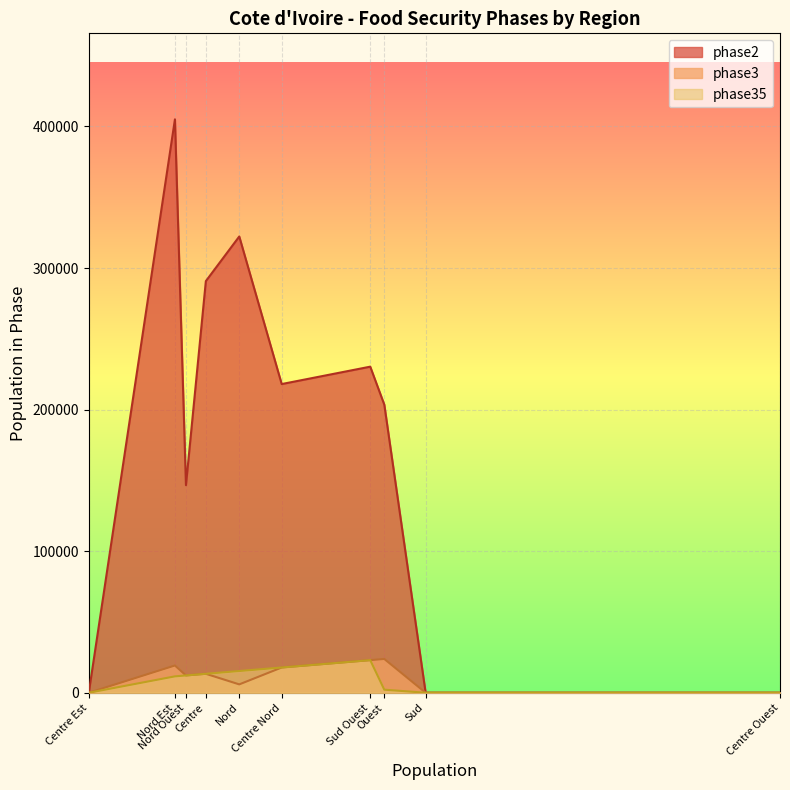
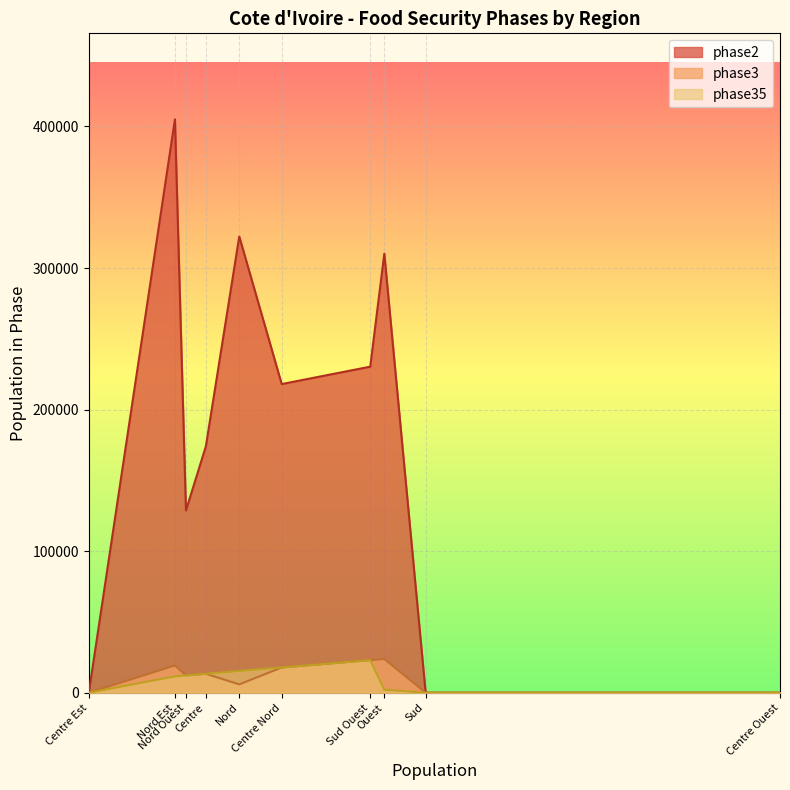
  {
    "phase2": {
      "Nord Est": 405000,
-     "Nord Ouest": 147000,
-     "Centre": 291000,
+     "Nord Ouest": 129000,
+     "Centre": 174000,
      "Nord": 322000,
      "Centre Nord": 218000,
      "Sud Ouest": 230000,
-     "Ouest": 203000
+     "Ouest": 310000
    }
  }
